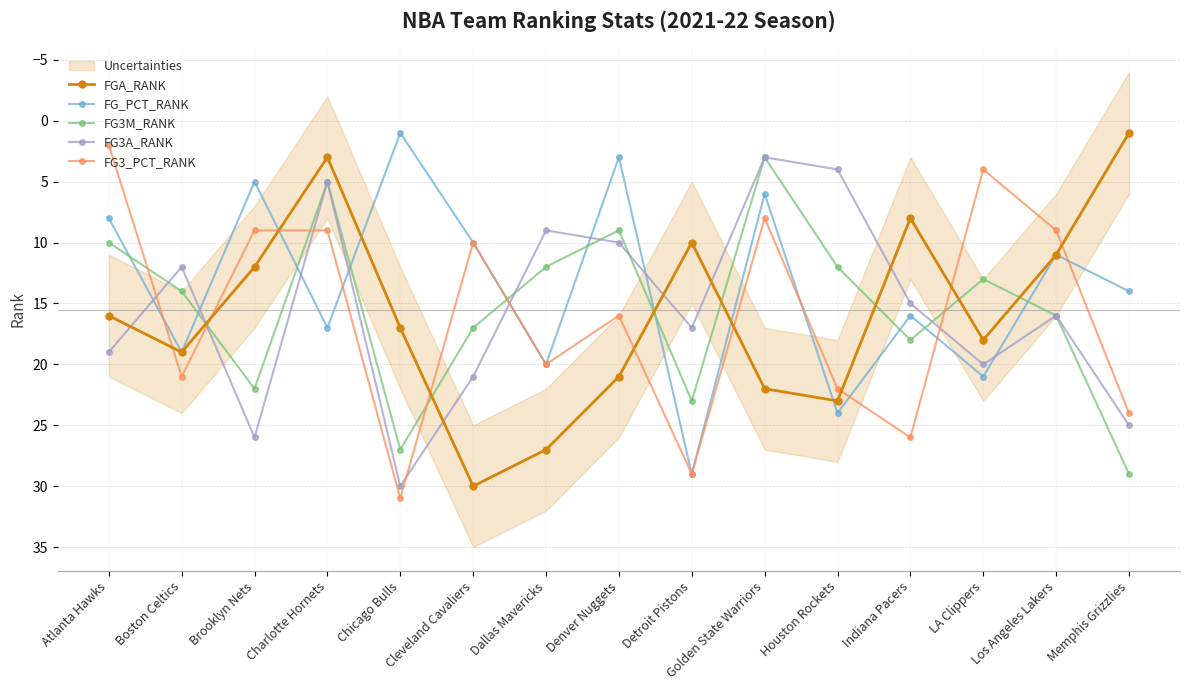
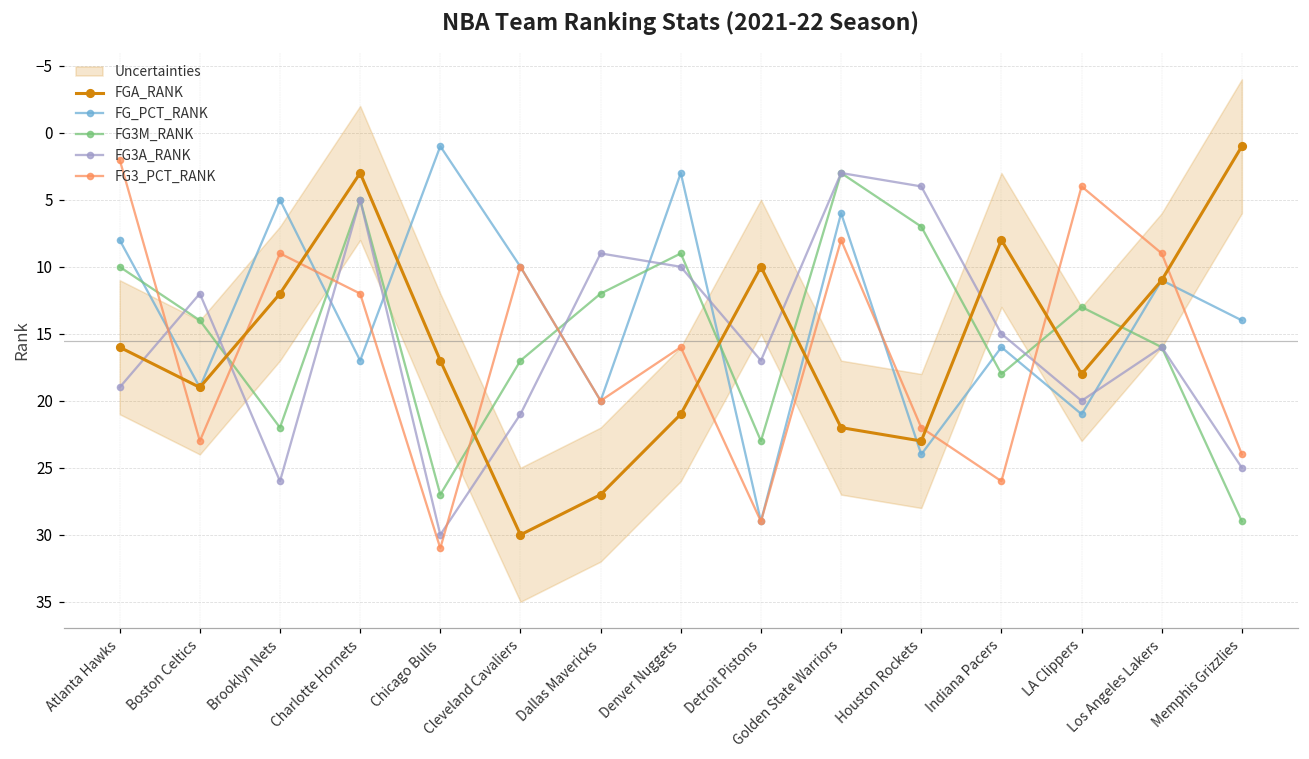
  {
    "FG3M_RANK": {
      "Atlanta Hawks": 10,
      "Boston Celtics": 14,
      "Brooklyn Nets": 22,
      "Chicago Bulls": 27,
      "Cleveland Cavaliers": 17,
      "Dallas Mavericks": 12,
      "Denver Nuggets": 9,
      "Detroit Pistons": 23,
-     "Houston Rockets": 12,
+     "Houston Rockets": 7,
      "Indiana Pacers": 18,
      "LA Clippers": 13,
      "Memphis Grizzlies": 29
    },
    "FG3_PCT_RANK": {
      "Atlanta Hawks": 2,
-     "Boston Celtics": 21,
+     "Boston Celtics": 23,
      "Brooklyn Nets": 9,
-     "Charlotte Hornets": 9,
+     "Charlotte Hornets": 12,
      "Chicago Bulls": 31,
      "Denver Nuggets": 16,
      "Golden State Warriors": 8,
      "Houston Rockets": 22,
      "Indiana Pacers": 26,
      "LA Clippers": 4,
      "Los Angeles Lakers": 9,
      "Memphis Grizzlies": 24
    }
  }
